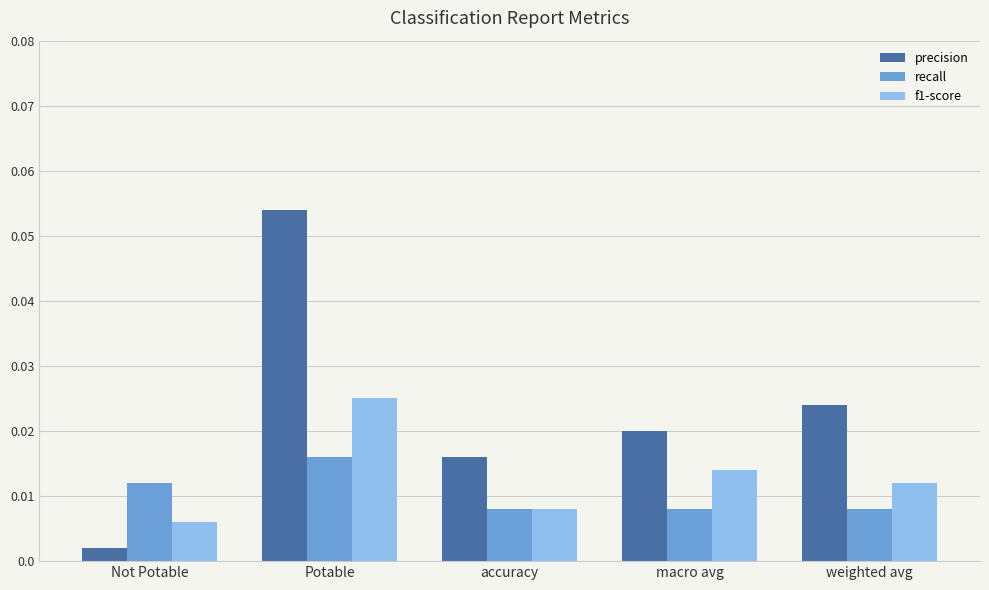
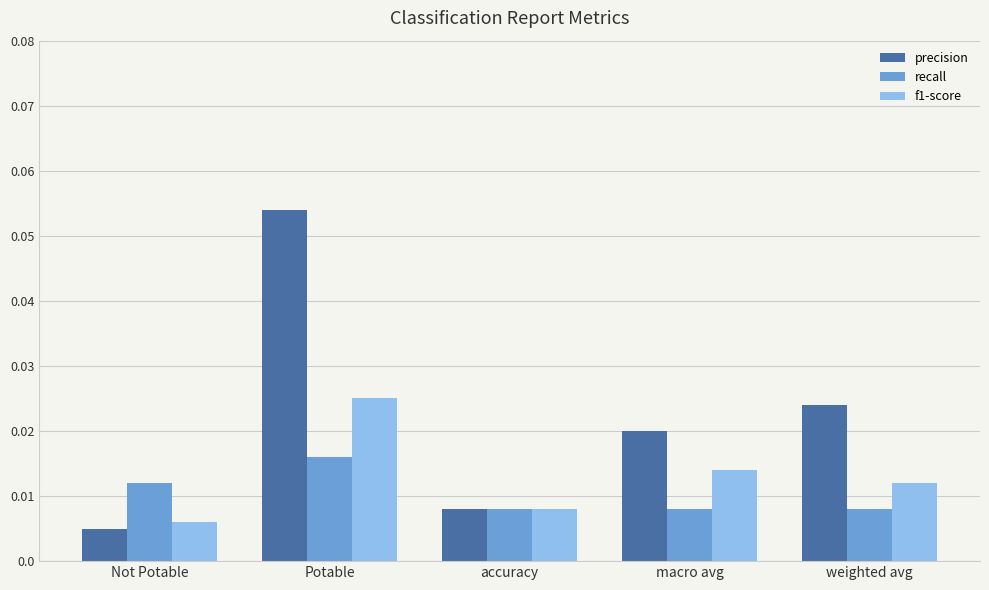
  {
    "precision": {
-     "Not Potable": 0.002,
+     "Not Potable": 0.005,
      "Potable": 0.054,
-     "accuracy": 0.016,
+     "accuracy": 0.008,
      "macro avg": 0.020,
      "weighted avg": 0.024
    }
  }
